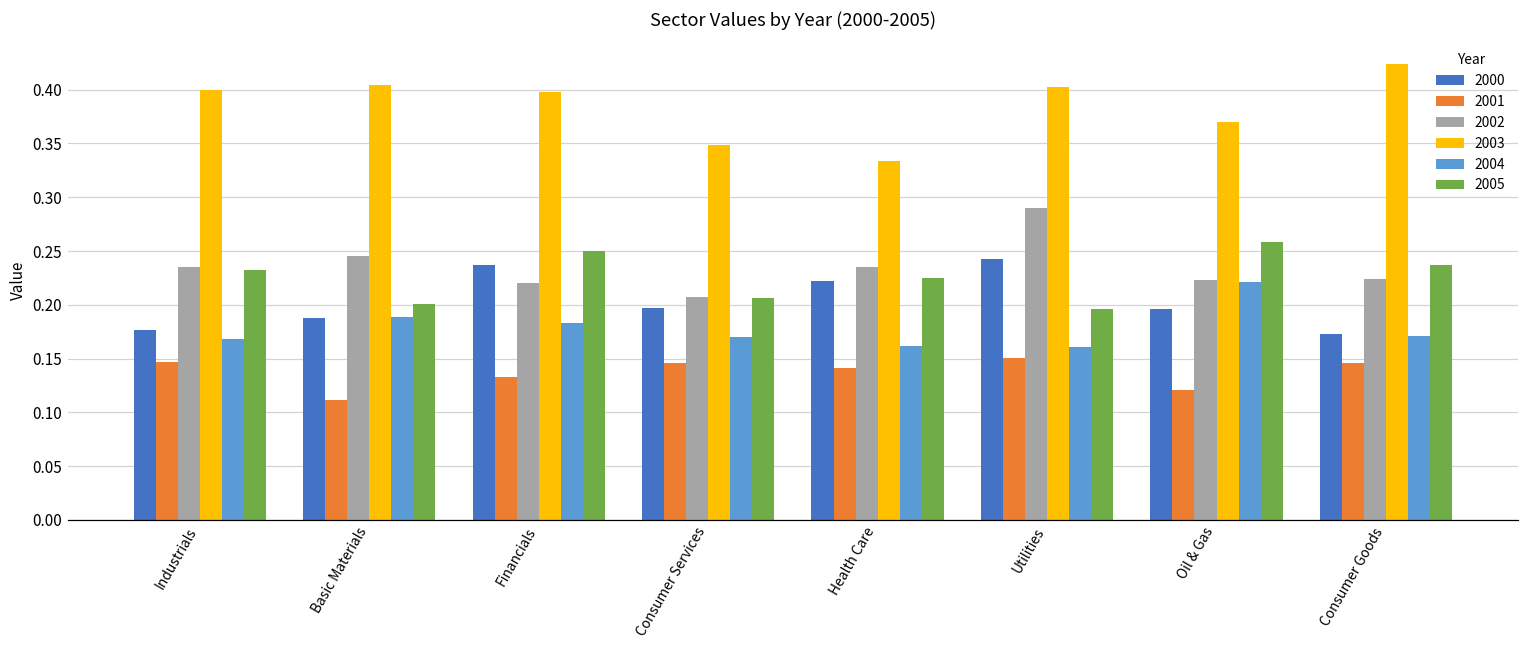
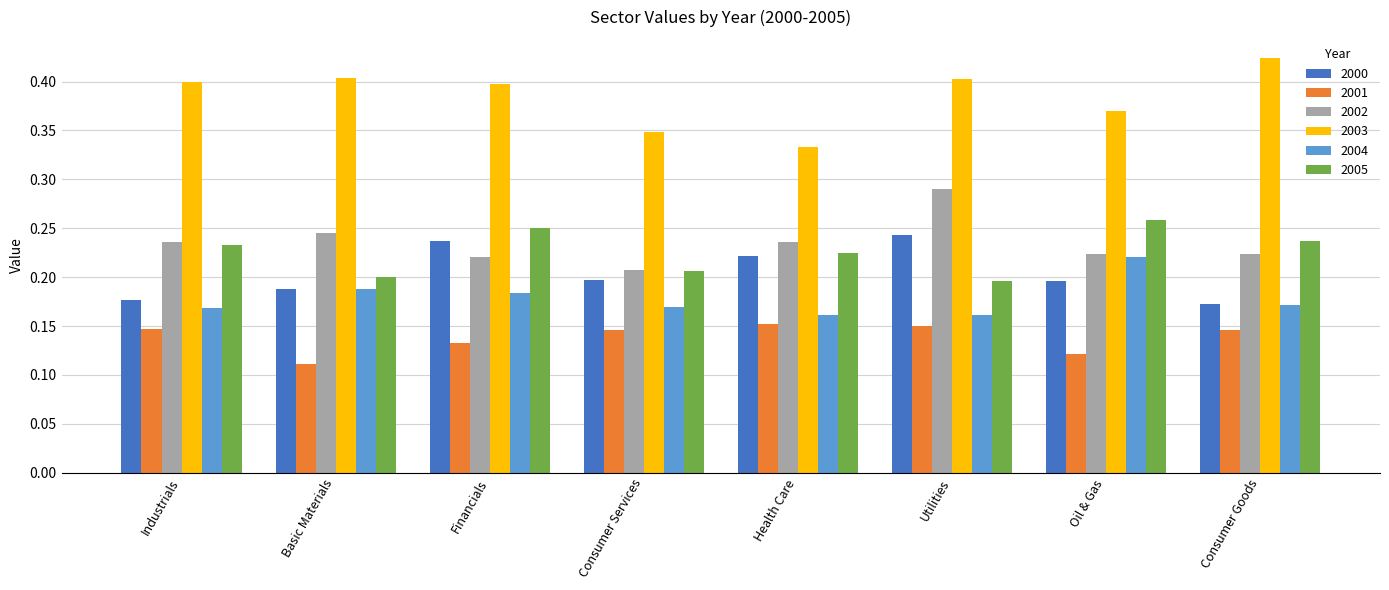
  {
    "2001": {
      "Industrials": 0.15,
      "Basic Materials": 0.11,
      "Financials": 0.13,
      "Consumer Services": 0.15,
-     "Health Care": 0.14,
+     "Health Care": 0.15,
      "Utilities": 0.15,
      "Oil & Gas": 0.12,
      "Consumer Goods": 0.15
    },
    "2002": {
      "Industrials": 0.24,
      "Basic Materials": 0.25,
      "Financials": 0.22,
      "Consumer Services": 0.21,
      "Health Care": 0.24,
      "Utilities": 0.29,
      "Oil & Gas": 0.22,
      "Consumer Goods": 0.22
    },
    "2003": {
      "Industrials": 0.40,
      "Basic Materials": 0.40,
      "Financials": 0.40,
      "Consumer Services": 0.35,
      "Health Care": 0.33,
      "Utilities": 0.40,
      "Oil & Gas": 0.37,
      "Consumer Goods": 0.42
    },
    "2005": {
      "Industrials": 0.23,
      "Basic Materials": 0.20,
      "Financials": 0.25,
      "Consumer Services": 0.21,
      "Health Care": 0.23,
      "Utilities": 0.20,
      "Oil & Gas": 0.26,
      "Consumer Goods": 0.24
    }
  }
